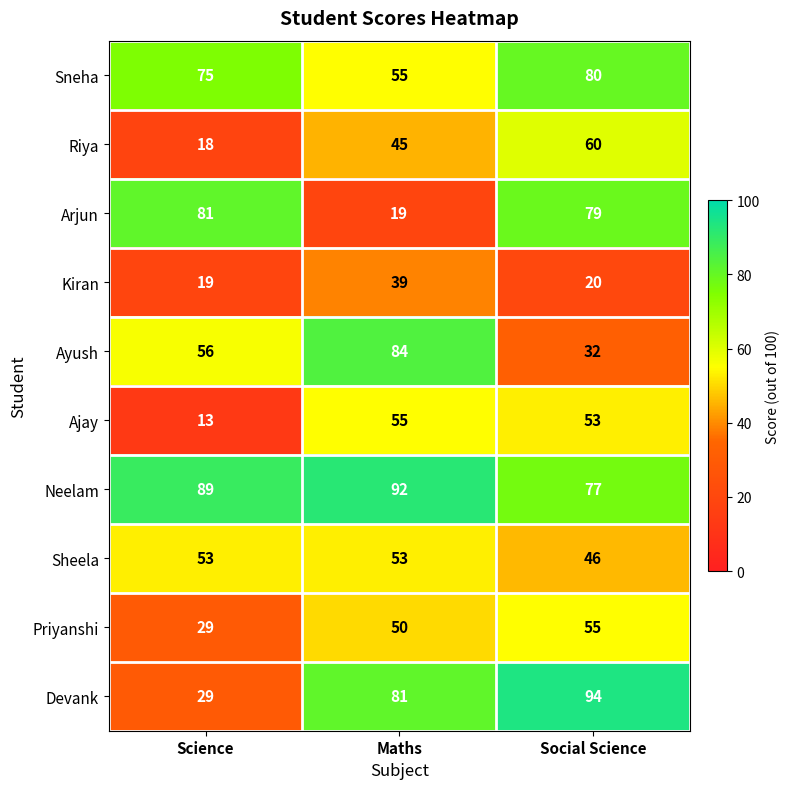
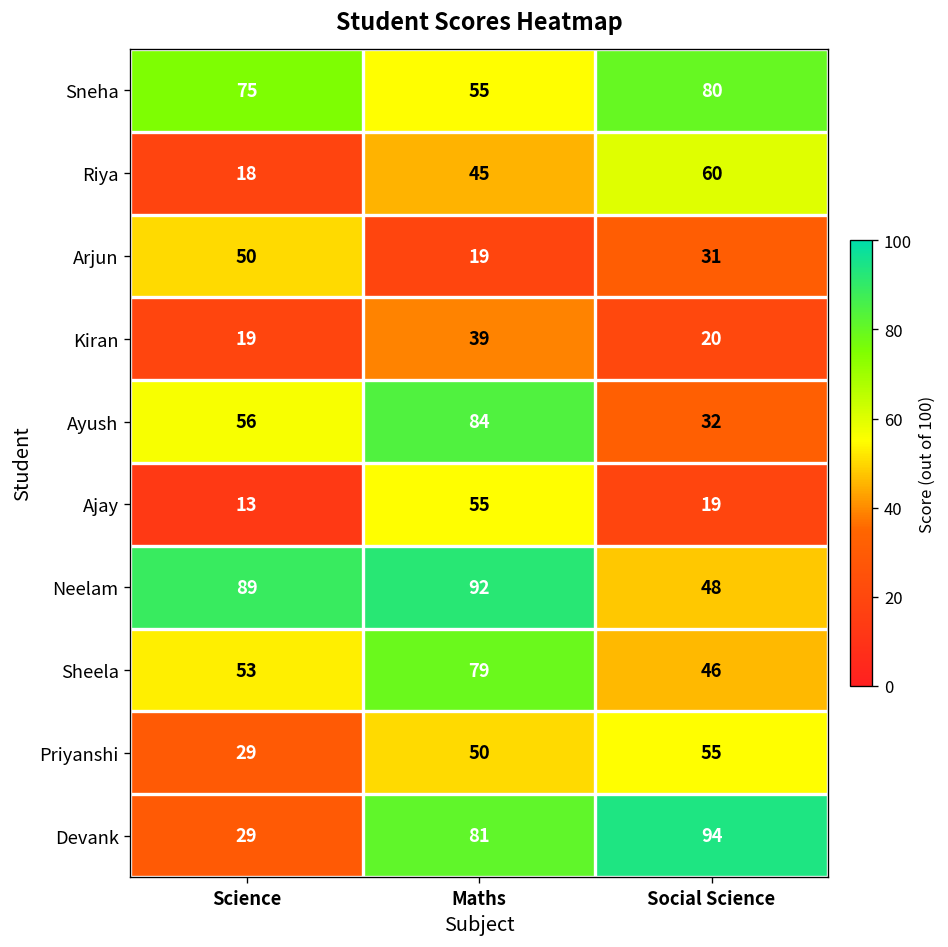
  {
    "Sneha": {
      "Science": 75,
      "Maths": 55,
      "Social Science": 80
    },
    "Riya": {
      "Science": 18,
      "Maths": 45,
      "Social Science": 60
    },
    "Arjun": {
-     "Science": 81,
+     "Science": 50,
      "Maths": 19,
-     "Social Science": 79
+     "Social Science": 31
    },
    "Kiran": {
      "Science": 19,
      "Maths": 39,
      "Social Science": 20
    },
    "Ayush": {
      "Science": 56,
      "Maths": 84,
      "Social Science": 32
    },
    "Ajay": {
      "Science": 13,
      "Maths": 55,
-     "Social Science": 53
+     "Social Science": 19
    },
    "Neelam": {
      "Science": 89,
      "Maths": 92,
-     "Social Science": 77
+     "Social Science": 48
    },
    "Sheela": {
      "Science": 53,
-     "Maths": 53,
+     "Maths": 79,
      "Social Science": 46
    },
    "Priyanshi": {
      "Science": 29,
      "Maths": 50,
      "Social Science": 55
    },
    "Devank": {
      "Science": 29,
      "Maths": 81,
      "Social Science": 94
    }
  }
